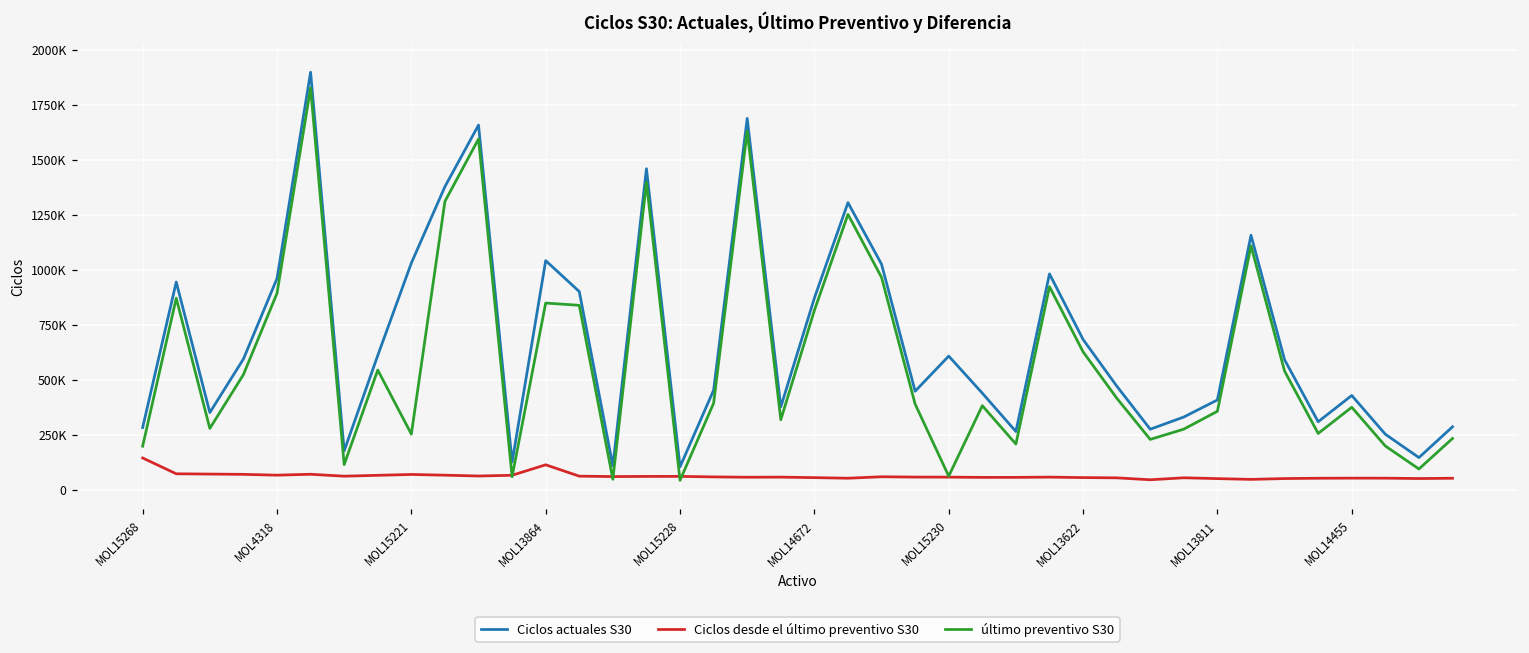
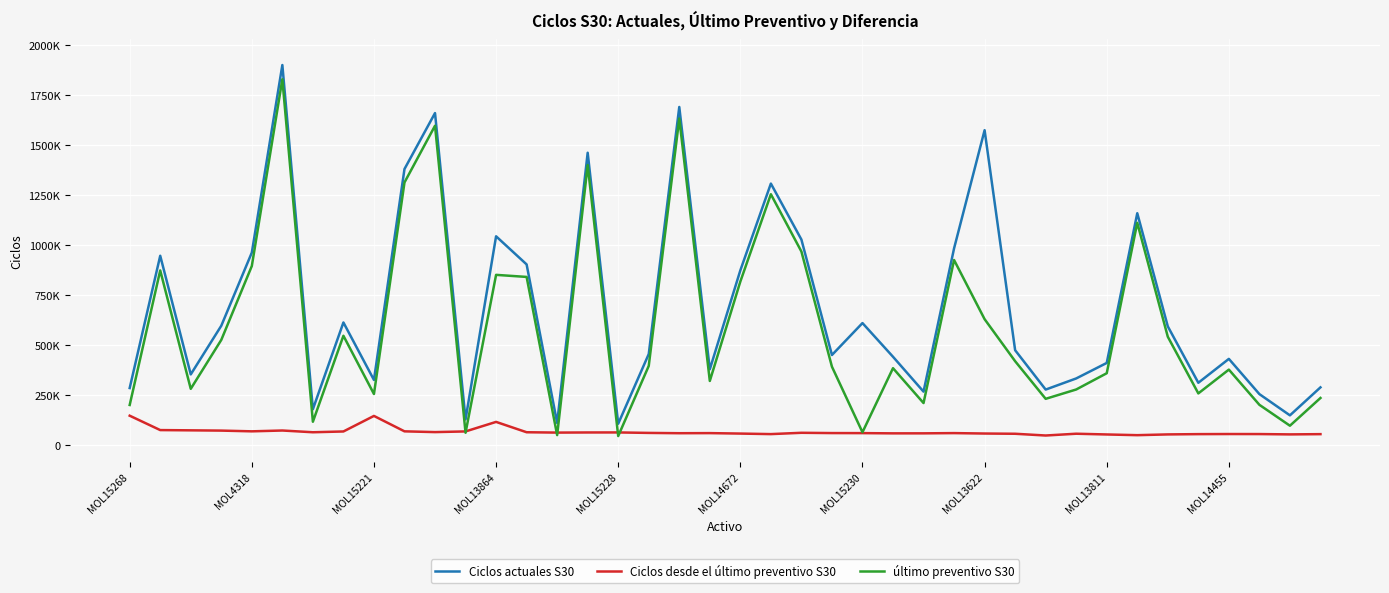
  {
    "Ciclos actuales S30": {
      "MOL15268": 280000,
      "MOL4318": 960000,
-     "MOL15221": 1030000,
+     "MOL15221": 320000,
      "MOL13864": 1040000,
      "MOL15228": 110000,
      "MOL14672": 870000,
      "MOL15230": 610000,
-     "MOL13622": 680000,
+     "MOL13622": 1570000,
      "MOL13811": 410000,
      "MOL14455": 430000
    },
    "Ciclos desde el último preventivo S30": {
      "MOL15268": 150000,
      "MOL4318": 70000,
-     "MOL15221": 70000,
+     "MOL15221": 140000,
      "MOL13864": 110000,
      "MOL15228": 60000,
      "MOL14672": 60000,
      "MOL13622": 60000,
      "MOL13811": 50000,
      "MOL14455": 50000
    },
    "último preventivo S30": {
      "MOL15268": 200000,
      "MOL4318": 890000,
      "MOL15221": 250000,
      "MOL13864": 850000,
      "MOL15228": 40000,
      "MOL14672": 820000,
      "MOL13622": 630000,
      "MOL13811": 360000,
      "MOL14455": 380000
    }
  }
